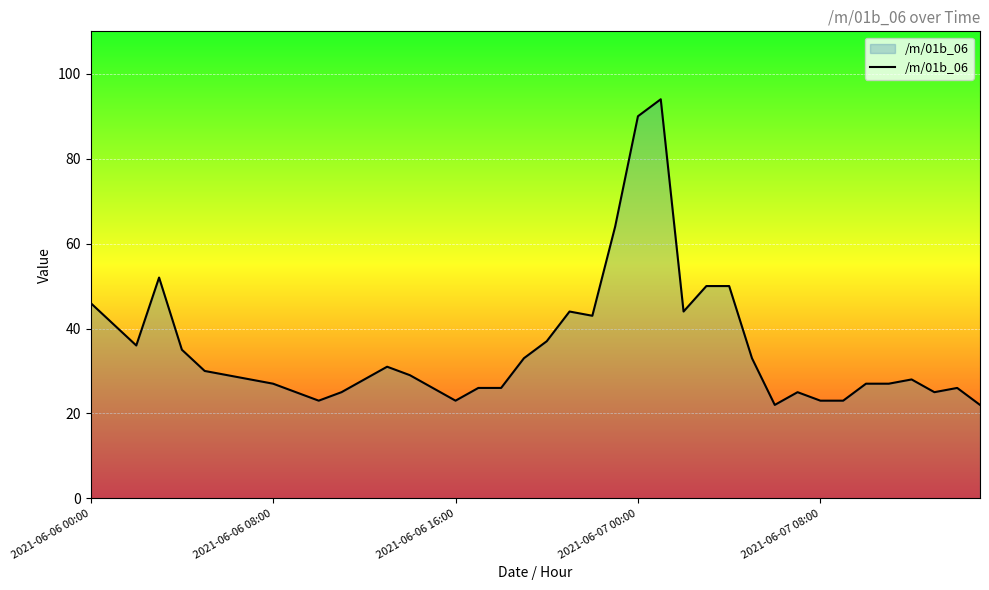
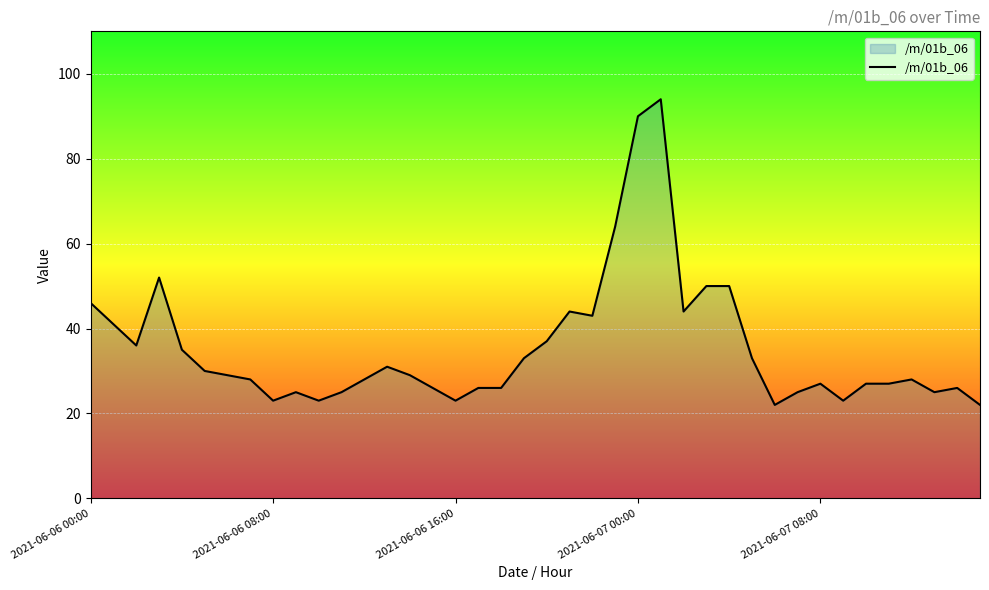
  {
    "2021-06-06 00:00": 46,
-   "2021-06-06 08:00": 27,
+   "2021-06-06 08:00": 23,
    "2021-06-06 16:00": 23,
    "2021-06-07 00:00": 90,
-   "2021-06-07 08:00": 23
+   "2021-06-07 08:00": 27
  }
